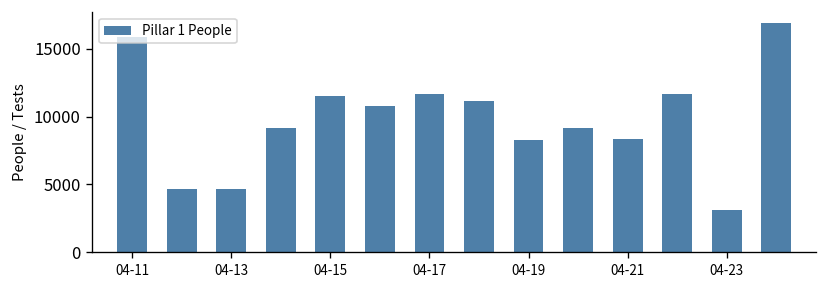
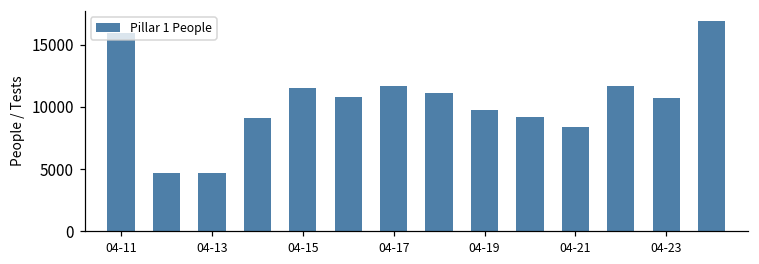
  {
    "04-13": 4700,
    "04-15": 11500,
    "04-17": 11700,
-   "04-19": 8300,
+   "04-19": 9800,
    "04-21": 8400,
-   "04-23": 3100
+   "04-23": 10700
  }
